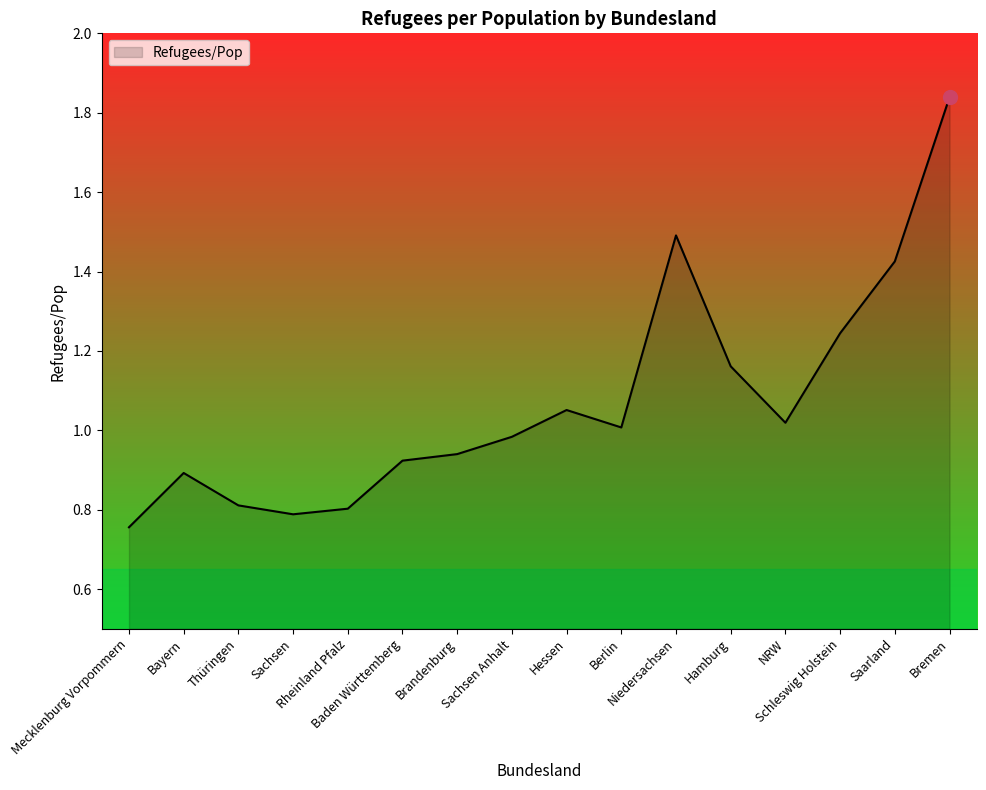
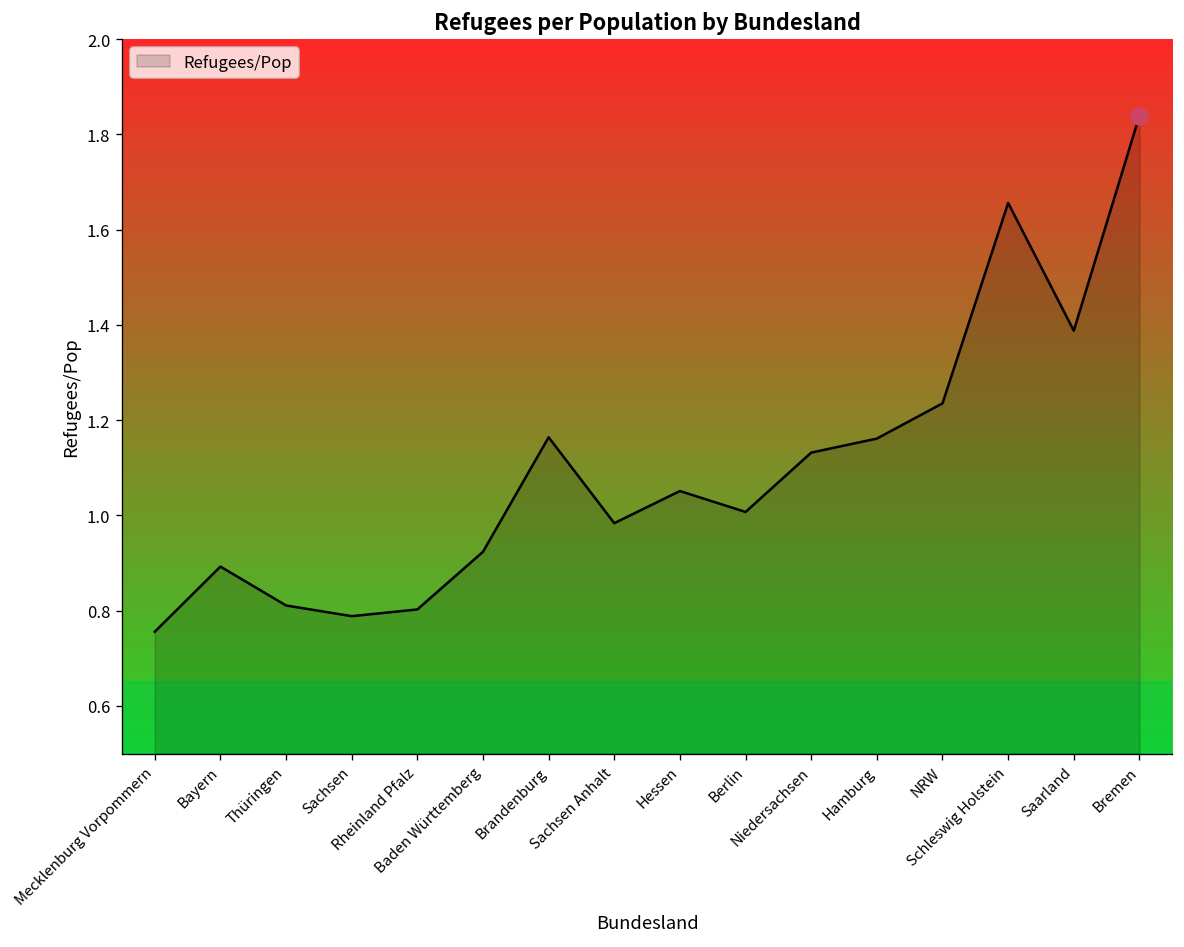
  {
    "Refugees/Pop": {
      "Mecklenburg Vorpommern": 0.76,
      "Bayern": 0.89,
      "Thüringen": 0.81,
      "Sachsen": 0.79,
      "Rheinland Pfalz": 0.80,
      "Baden Württemberg": 0.92,
-     "Brandenburg": 0.94,
+     "Brandenburg": 1.16,
      "Sachsen Anhalt": 0.98,
      "Hessen": 1.05,
      "Berlin": 1.01,
-     "Niedersachsen": 1.49,
+     "Niedersachsen": 1.13,
      "Hamburg": 1.16,
-     "NRW": 1.02,
-     "Schleswig Holstein": 1.24,
-     "Saarland": 1.43
+     "NRW": 1.24,
+     "Schleswig Holstein": 1.66,
+     "Saarland": 1.39
    }
  }
